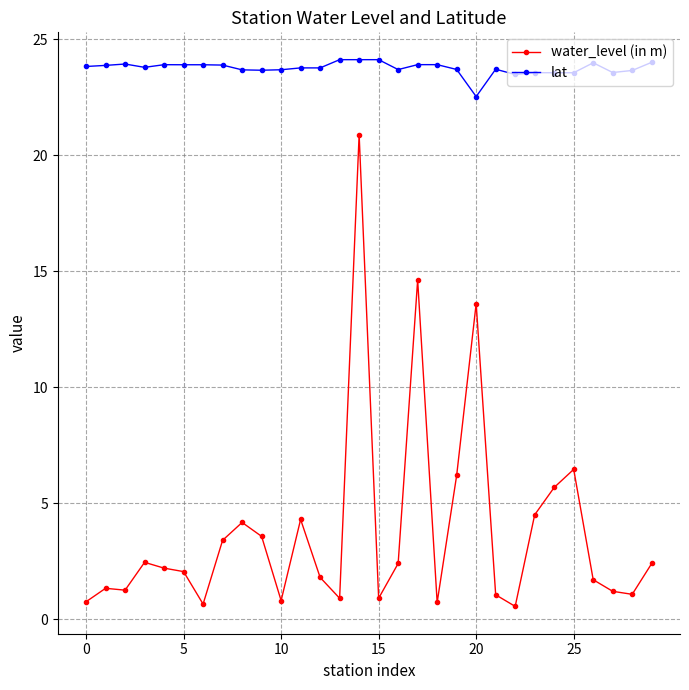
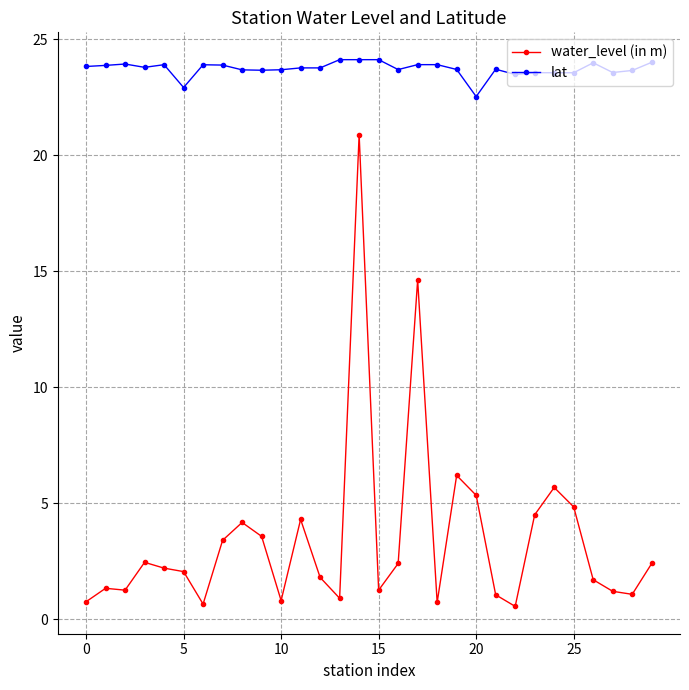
  {
    "water_level (in m)": {
      "0": 0.8,
      "5": 2.1,
      "10": 0.8,
-     "15": 0.9,
-     "20": 13.6,
-     "25": 6.5
+     "15": 1.3,
+     "20": 5.3,
+     "25": 4.8
    },
    "lat": {
      "0": 23.8,
-     "5": 23.9,
+     "5": 22.9,
      "10": 23.7,
      "15": 24.1,
      "20": 22.5
    }
  }
